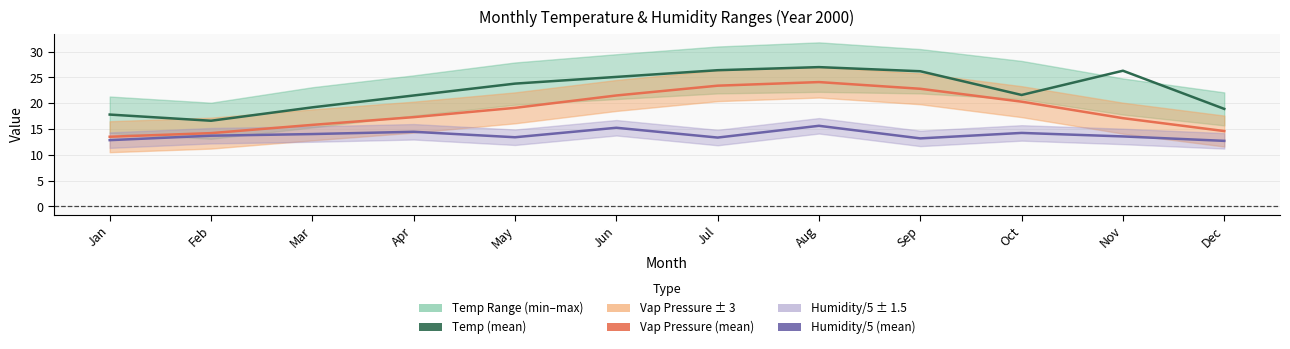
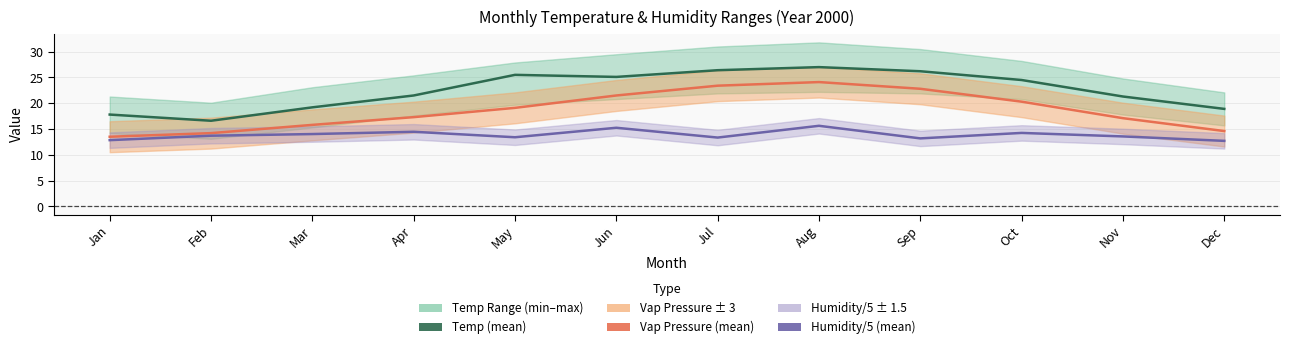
  {
    "Temp (mean)": {
      "Jan": 18,
      "Feb": 17,
      "Apr": 22,
-     "May": 24,
+     "May": 26,
      "Jun": 25,
-     "Oct": 22,
-     "Nov": 26,
+     "Oct": 25,
+     "Nov": 21,
      "Dec": 19
    },
    "Humidity/5 (mean)": {
      "Jan": 13,
      "Feb": 14,
      "Mar": 14,
      "Apr": 14,
      "May": 13,
      "Jun": 15,
      "Jul": 13,
      "Aug": 16,
      "Sep": 13,
      "Oct": 14,
      "Nov": 14,
      "Dec": 13
    }
  }
